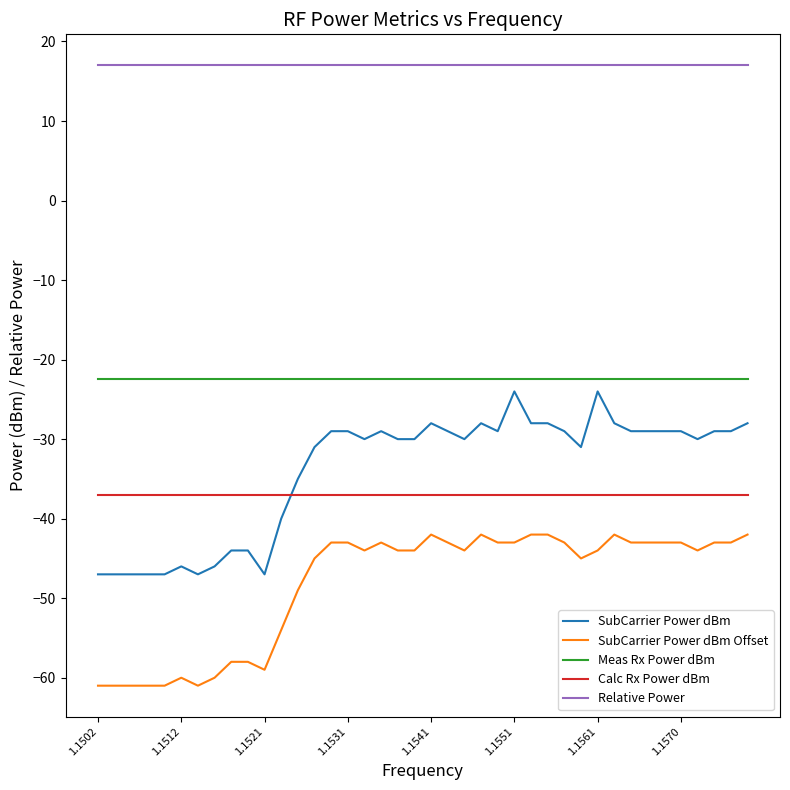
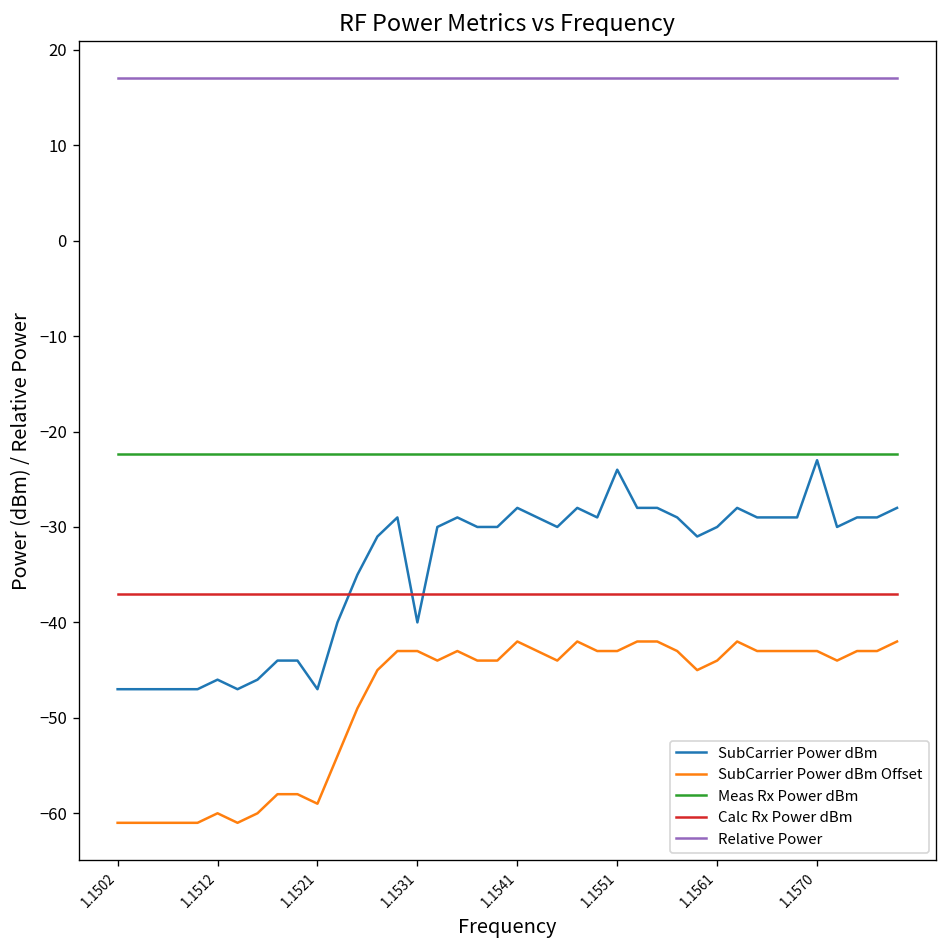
  {
    "SubCarrier Power dBm": {
      "1.1502": -47,
      "1.1512": -46,
      "1.1521": -47,
-     "1.1531": -29,
+     "1.1531": -40,
      "1.1541": -28,
      "1.1551": -24,
-     "1.1561": -24,
-     "1.1570": -29
+     "1.1561": -30,
+     "1.1570": -23
    },
    "SubCarrier Power dBm Offset": {
      "1.1502": -61,
      "1.1512": -60,
      "1.1521": -59,
      "1.1531": -43,
      "1.1541": -42,
      "1.1551": -43,
      "1.1561": -44,
      "1.1570": -43
    },
    "Meas Rx Power dBm": {
      "1.1502": -22,
      "1.1512": -22,
      "1.1521": -22,
      "1.1531": -22,
      "1.1541": -22,
      "1.1551": -22,
      "1.1561": -22,
      "1.1570": -22
    },
    "Calc Rx Power dBm": {
      "1.1502": -37,
      "1.1512": -37,
      "1.1521": -37,
      "1.1531": -37,
      "1.1541": -37,
      "1.1551": -37,
      "1.1561": -37,
      "1.1570": -37
    },
    "Relative Power": {
      "1.1502": 17,
      "1.1512": 17,
      "1.1521": 17,
      "1.1531": 17,
      "1.1541": 17,
      "1.1551": 17,
      "1.1561": 17,
      "1.1570": 17
    }
  }
